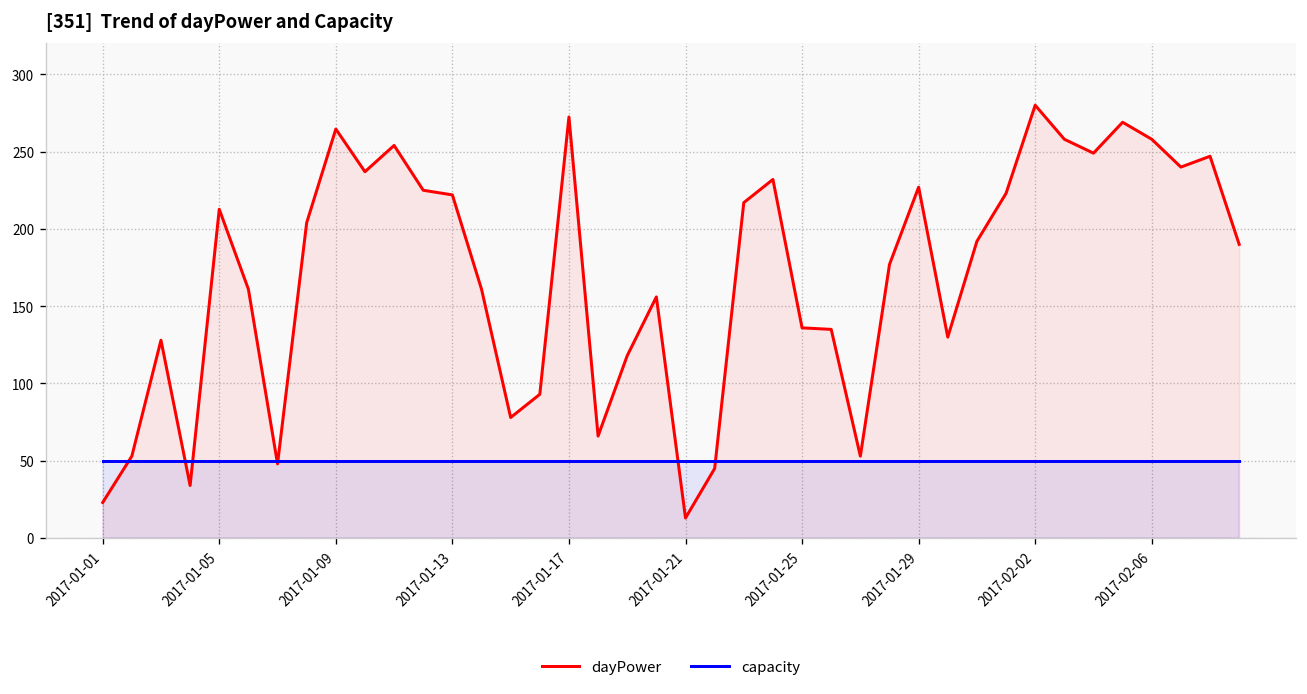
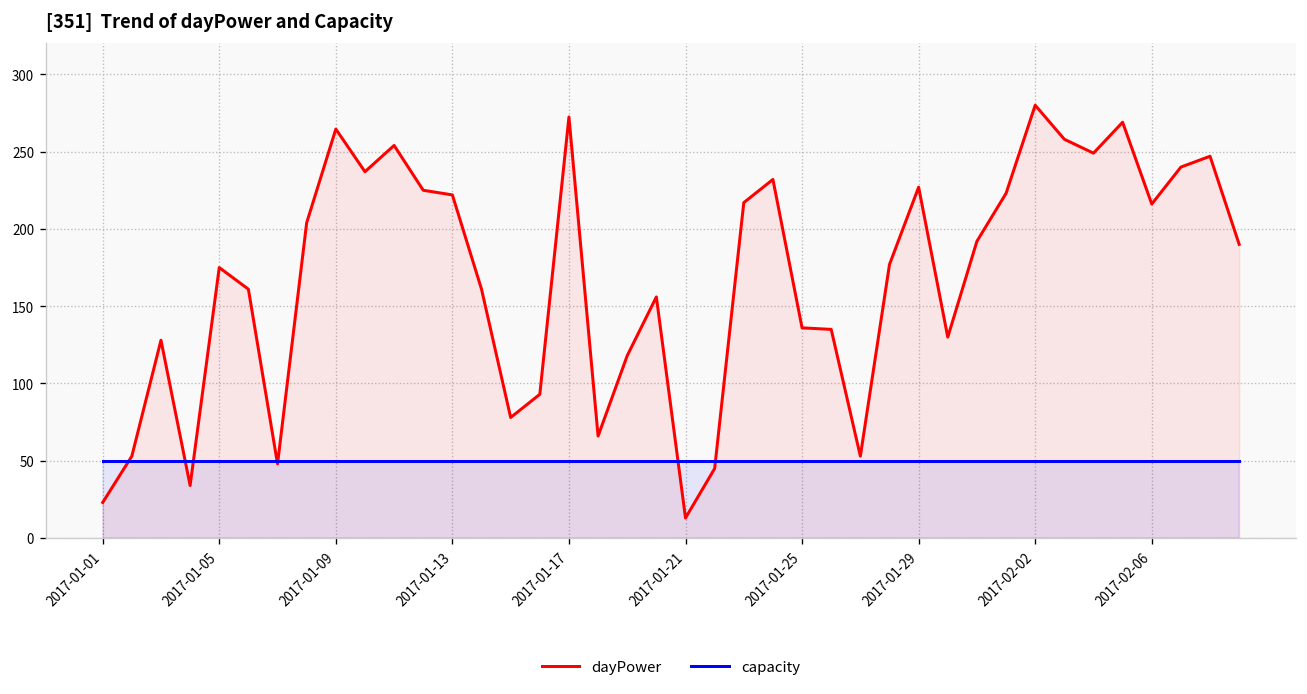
  {
    "dayPower": {
      "2017-01-01": 23,
-     "2017-01-05": 213,
+     "2017-01-05": 175,
      "2017-01-09": 265,
      "2017-01-13": 222,
      "2017-01-17": 272,
      "2017-01-21": 13,
      "2017-01-25": 136,
      "2017-01-29": 227,
      "2017-02-02": 280,
-     "2017-02-06": 258
+     "2017-02-06": 216
    },
    "capacity": {
      "2017-01-01": 50,
      "2017-01-05": 50,
      "2017-01-09": 50,
      "2017-01-13": 50,
      "2017-01-17": 50,
      "2017-01-21": 50,
      "2017-01-25": 50,
      "2017-01-29": 50,
      "2017-02-02": 50,
      "2017-02-06": 50
    }
  }
